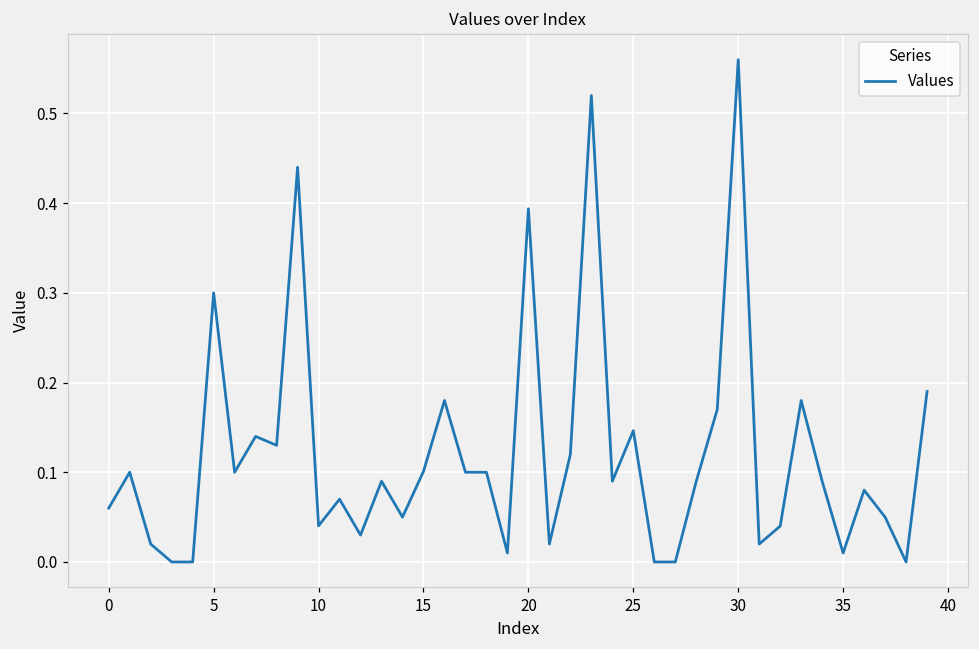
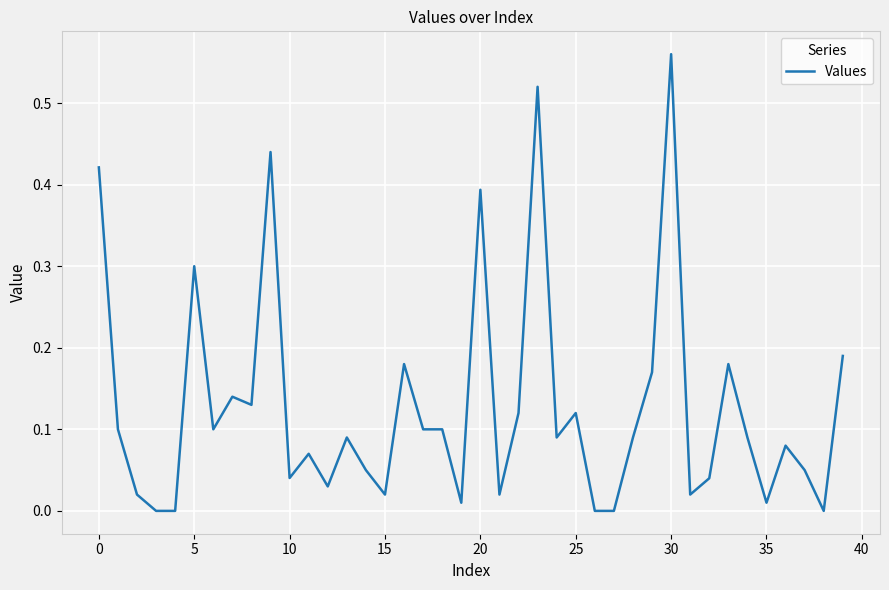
  {
-   "0": 0.06,
+   "0": 0.42,
    "5": 0.30,
    "10": 0.04,
-   "15": 0.10,
+   "15": 0.02,
    "20": 0.39,
-   "25": 0.15,
+   "25": 0.12,
    "30": 0.56,
    "35": 0.01
  }
